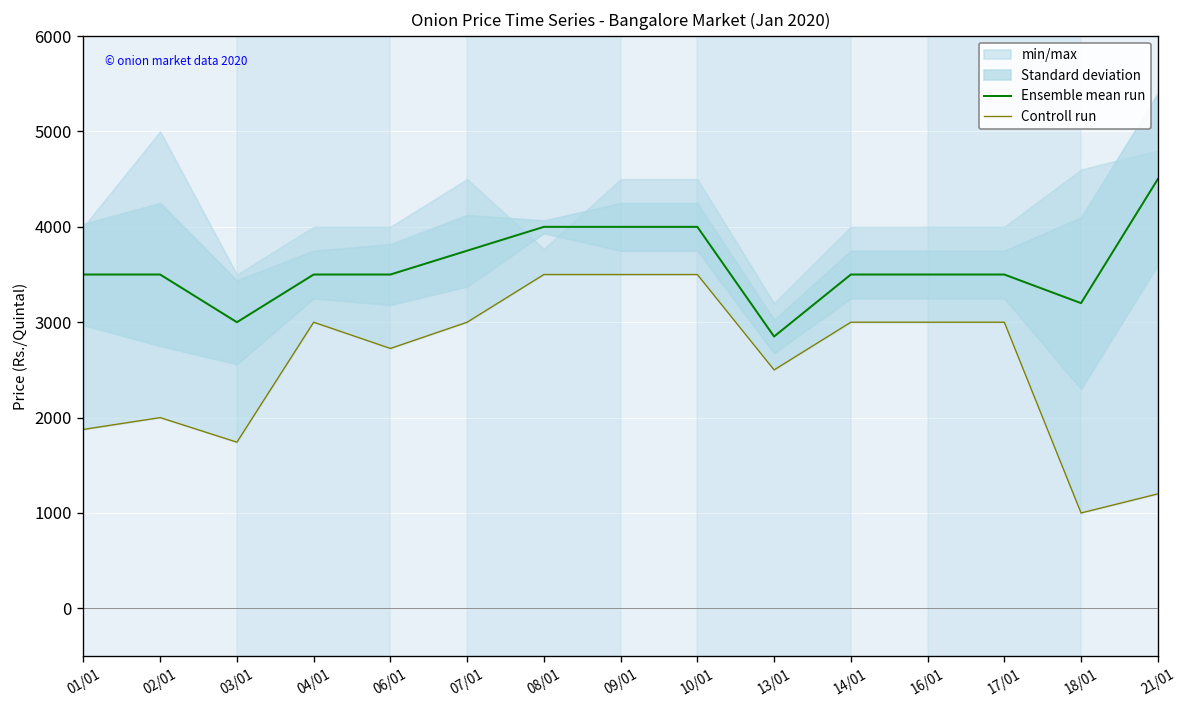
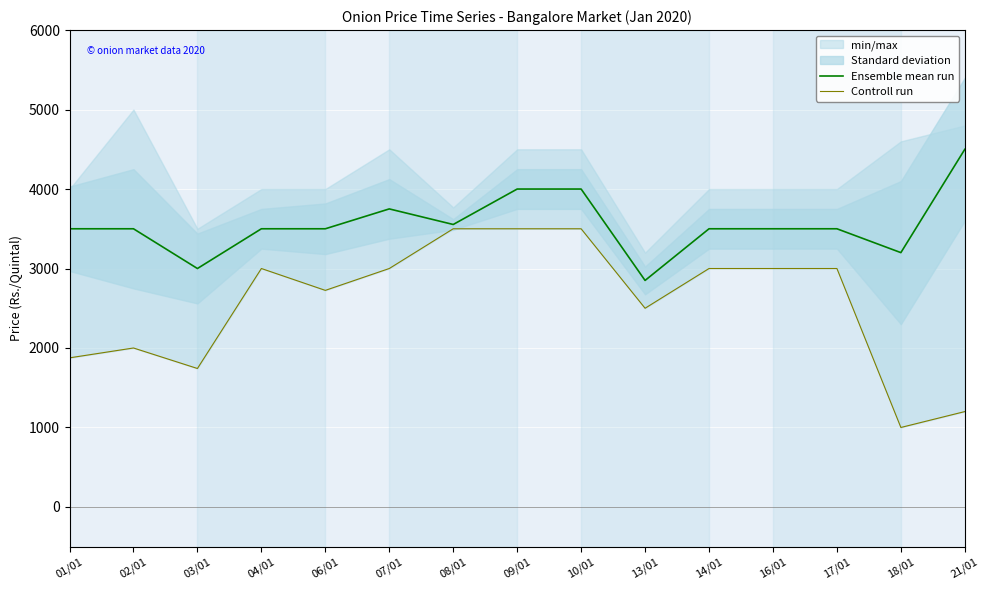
  {
    "Ensemble mean run": {
      "01/01": 3500,
      "02/01": 3500,
      "03/01": 3000,
      "04/01": 3500,
      "06/01": 3500,
      "07/01": 3800,
-     "08/01": 4000,
+     "08/01": 3600,
      "09/01": 4000,
      "10/01": 4000,
      "13/01": 2900,
      "14/01": 3500,
      "16/01": 3500,
      "17/01": 3500,
      "18/01": 3200,
      "21/01": 4500
    },
    "Controll run": {
      "01/01": 1900,
      "02/01": 2000,
      "03/01": 1700,
      "04/01": 3000,
      "06/01": 2700,
      "07/01": 3000,
      "08/01": 3500,
      "09/01": 3500,
      "10/01": 3500,
      "13/01": 2500,
      "14/01": 3000,
      "16/01": 3000,
      "17/01": 3000,
      "18/01": 1000,
      "21/01": 1200
    }
  }
